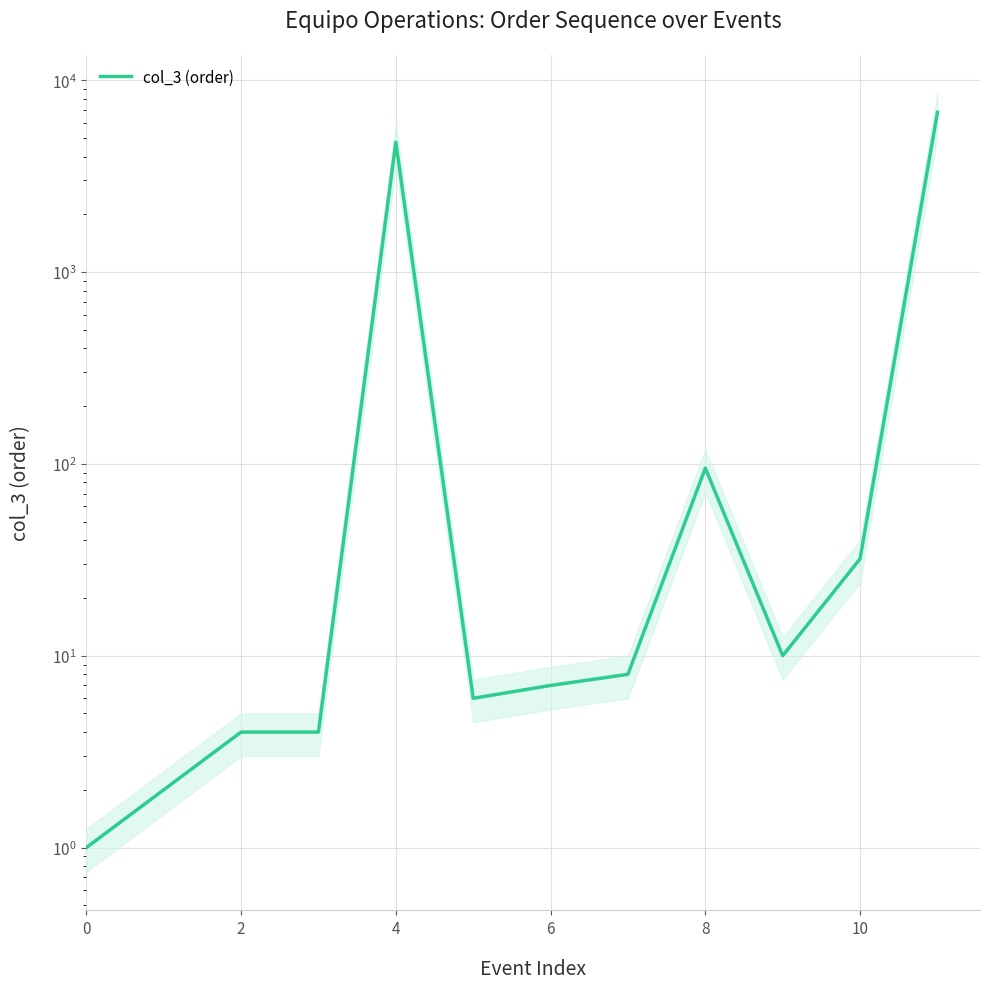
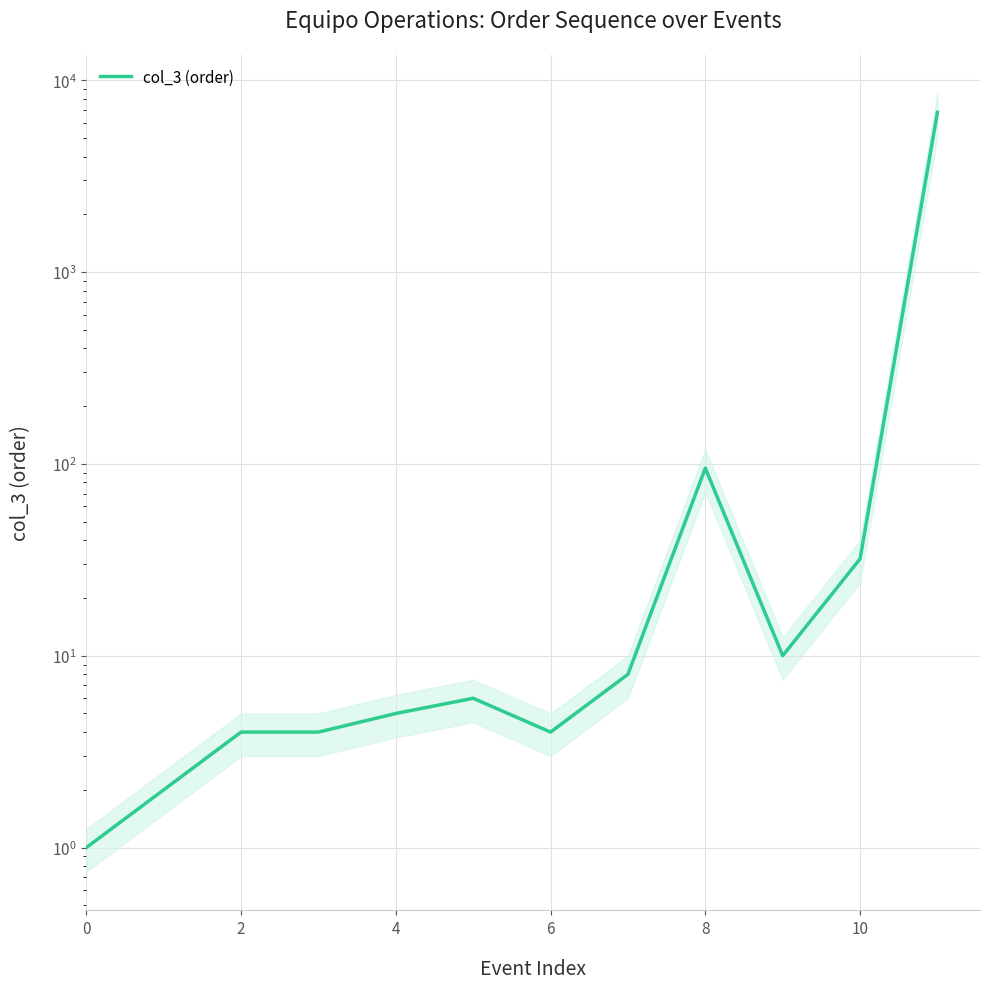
  {
    "col_3 (order)": {
      "0": 1,
      "2": 4,
-     "4": 4800,
-     "6": 7,
+     "4": 5,
+     "6": 4,
      "8": 100,
      "10": 32
    }
  }
